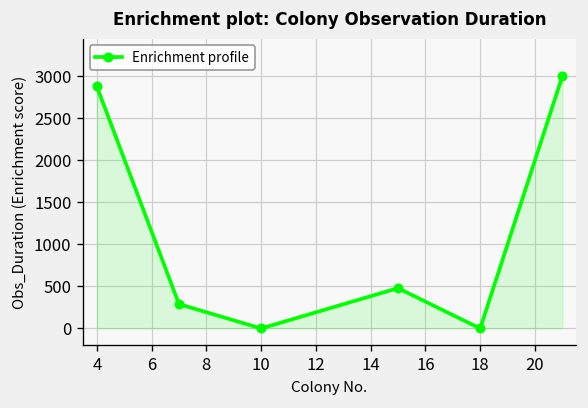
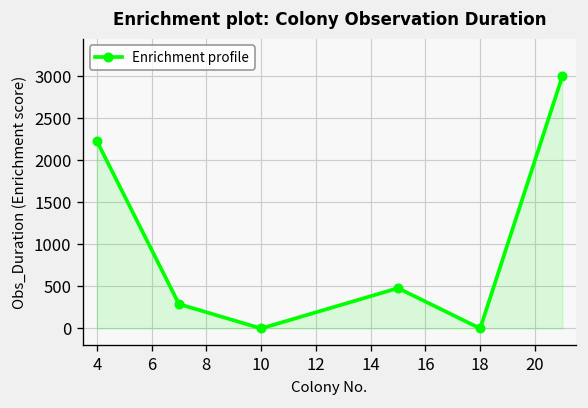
  {
-   "4": 2900,
+   "4": 2200,
    "10": 0,
    "18": 0
  }
